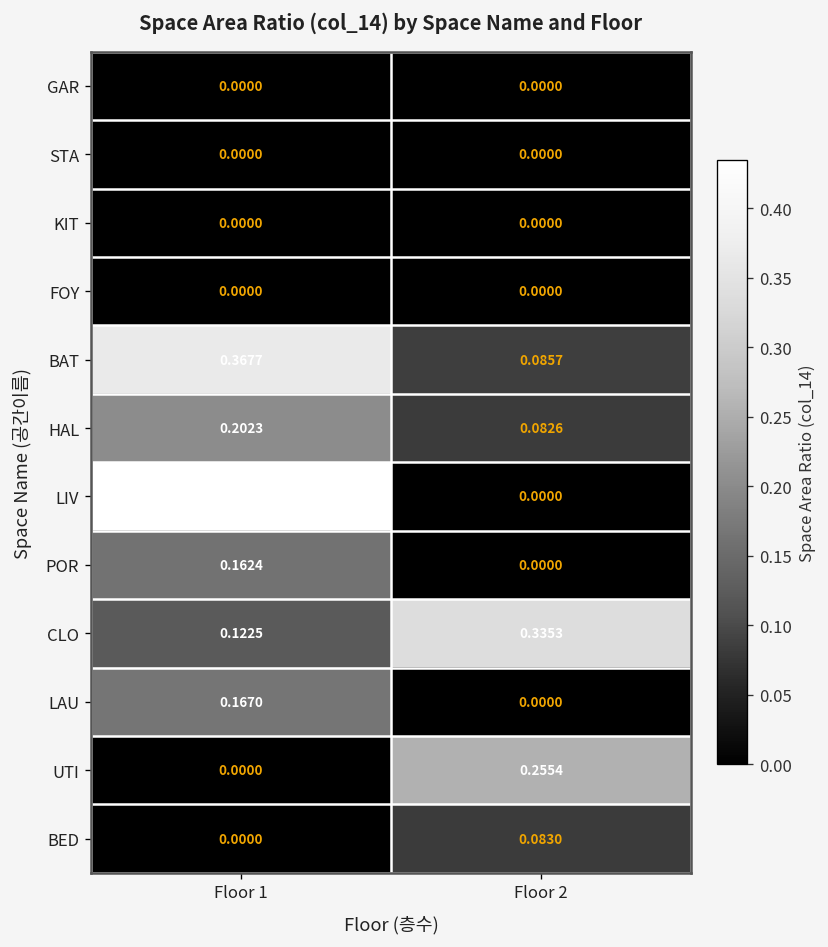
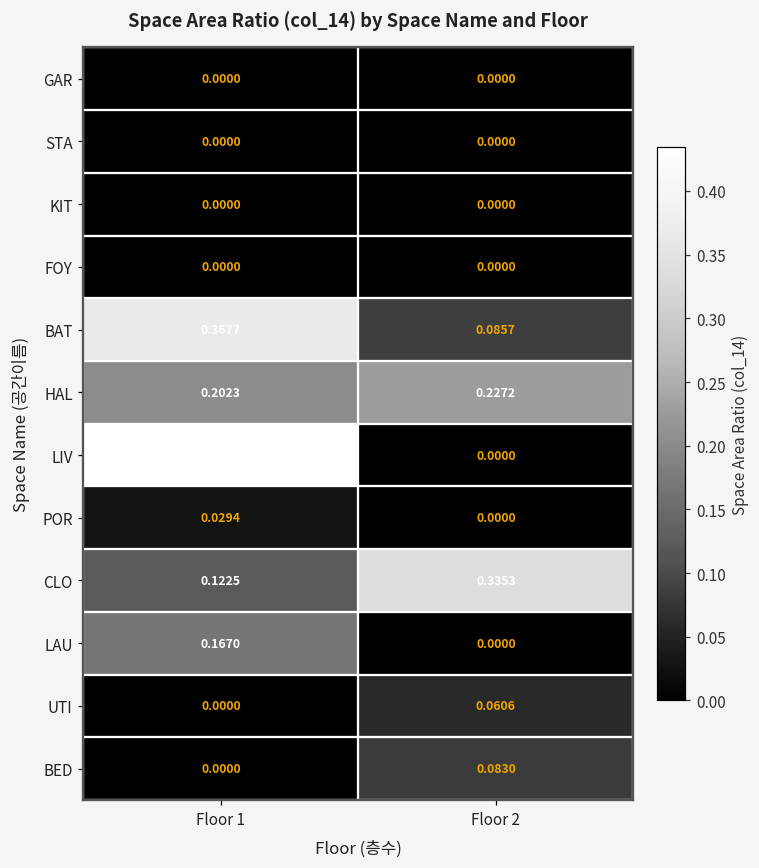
  {
    "GAR": {
      "Floor 1": 0.0000,
      "Floor 2": 0.0000
    },
    "STA": {
      "Floor 1": 0.0000,
      "Floor 2": 0.0000
    },
    "KIT": {
      "Floor 1": 0.0000,
      "Floor 2": 0.0000
    },
    "FOY": {
      "Floor 1": 0.0000,
      "Floor 2": 0.0000
    },
    "BAT": {
      "Floor 2": 0.0857
    },
    "HAL": {
      "Floor 1": 0.2023,
-     "Floor 2": 0.0826
+     "Floor 2": 0.2272
    },
    "LIV": {
      "Floor 2": 0.0000
    },
    "POR": {
-     "Floor 1": 0.1624,
+     "Floor 1": 0.0294,
      "Floor 2": 0.0000
    },
    "CLO": {
      "Floor 1": 0.1225
    },
    "LAU": {
      "Floor 1": 0.1670,
      "Floor 2": 0.0000
    },
    "UTI": {
      "Floor 1": 0.0000,
-     "Floor 2": 0.2554
+     "Floor 2": 0.0606
    },
    "BED": {
      "Floor 1": 0.0000,
      "Floor 2": 0.0830
    }
  }
